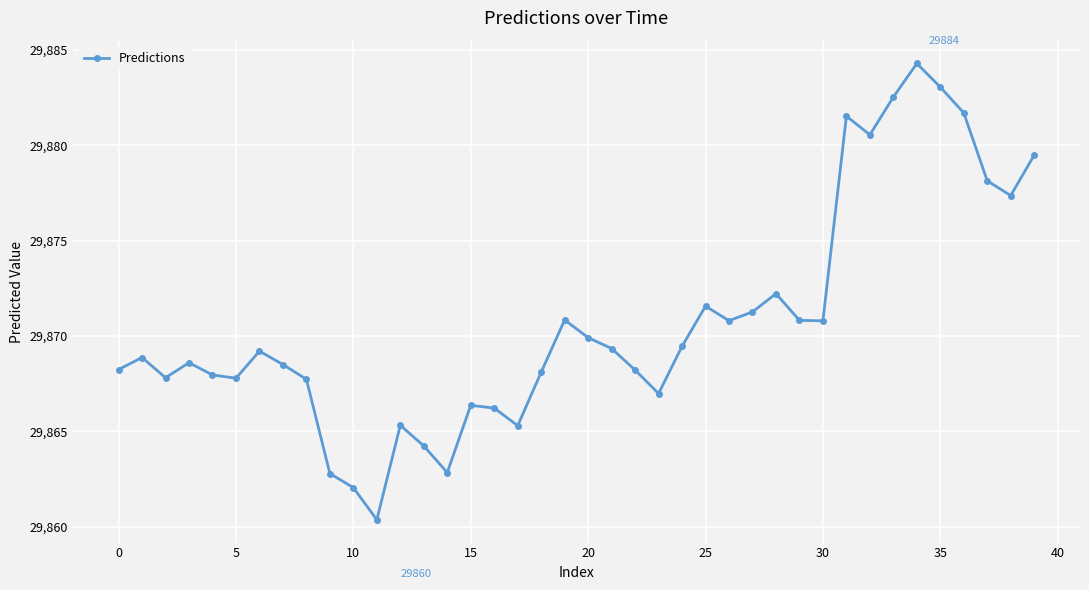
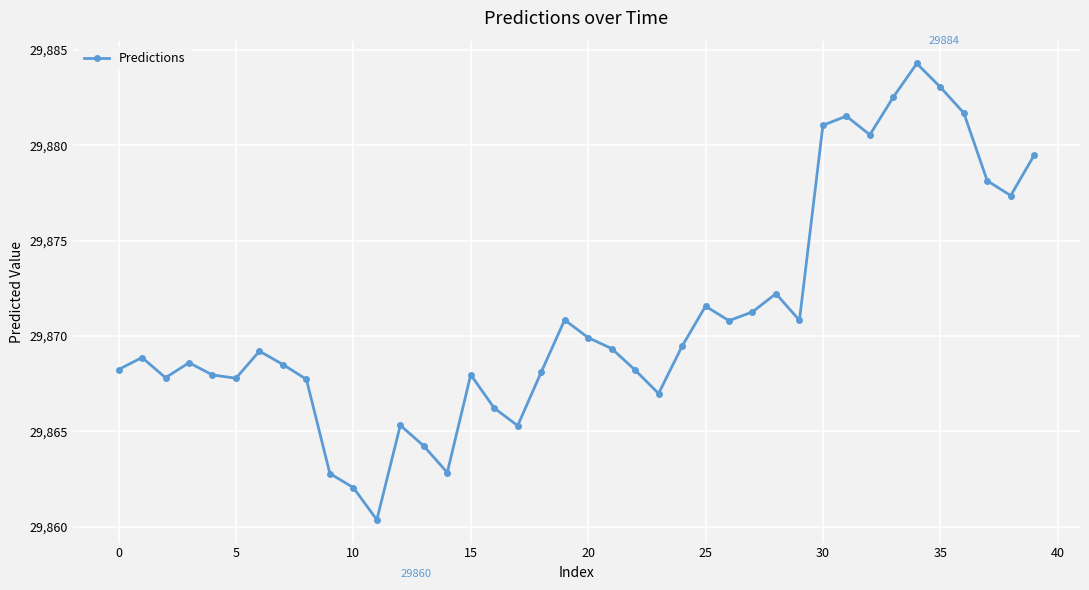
  {
    "0": "29,868.2",
    "5": "29,867.8",
    "10": "29,862.1",
-   "15": "29,866.4",
+   "15": "29,868.0",
    "20": "29,869.9",
    "25": "29,871.6",
-   "30": "29,870.8",
+   "30": "29,881.0",
    "35": "29,883.1"
  }
